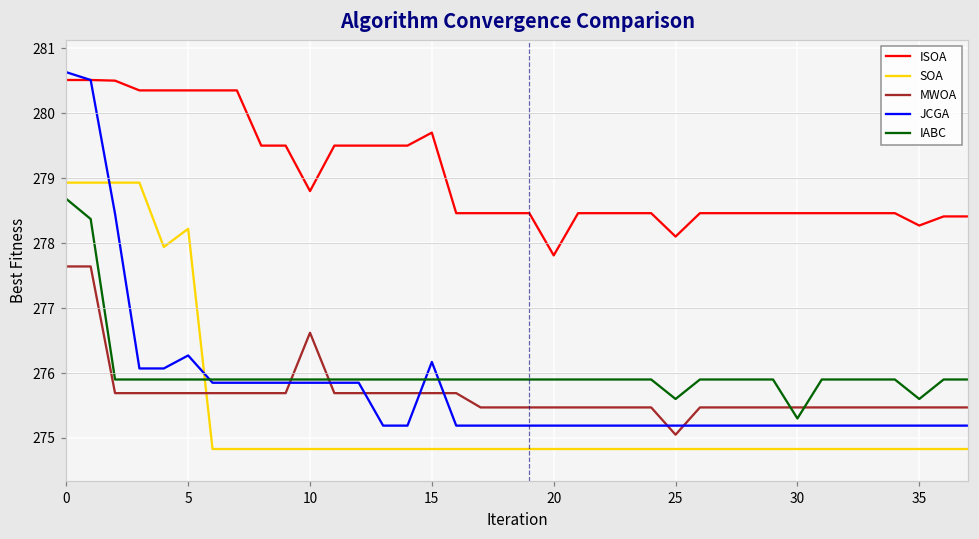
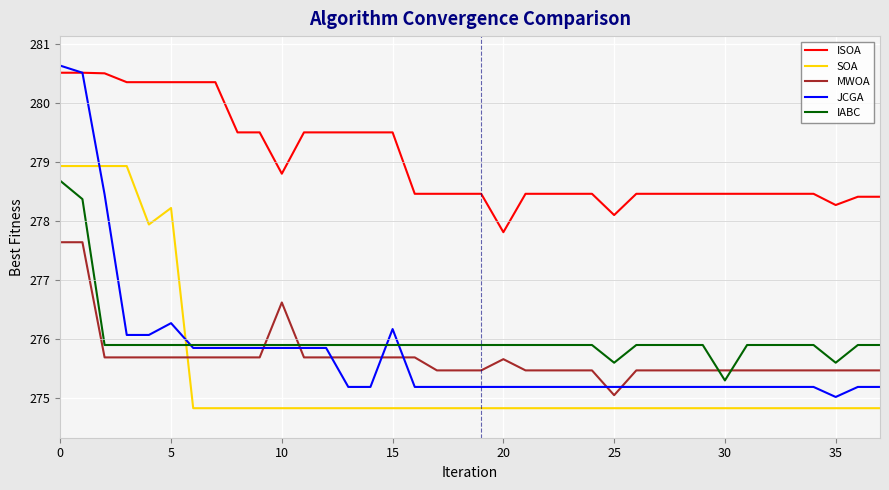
  {
    "ISOA": {
      "0": 280.5,
      "5": 280.4,
      "10": 278.8,
-     "15": 279.7,
+     "15": 279.5,
      "20": 277.8,
      "25": 278.1,
      "30": 278.5,
      "35": 278.3
    },
    "SOA": {
      "0": 278.9,
      "5": 278.2,
      "10": 274.8,
      "15": 274.8,
      "20": 274.8,
      "25": 274.8,
      "30": 274.8,
      "35": 274.8
    },
    "MWOA": {
      "0": 277.6,
      "5": 275.7,
      "10": 276.6,
      "15": 275.7,
-     "20": 275.5,
+     "20": 275.7,
      "25": 275.1,
      "30": 275.5,
      "35": 275.5
    },
    "JCGA": {
      "0": 280.6,
      "5": 276.3,
      "10": 275.9,
      "15": 276.2,
      "20": 275.2,
      "25": 275.2,
      "30": 275.2,
-     "35": 275.2
+     "35": 275.0
    },
    "IABC": {
      "0": 278.7,
      "5": 275.9,
      "10": 275.9,
      "15": 275.9,
      "20": 275.9,
      "25": 275.6,
      "30": 275.3,
      "35": 275.6
    }
  }
